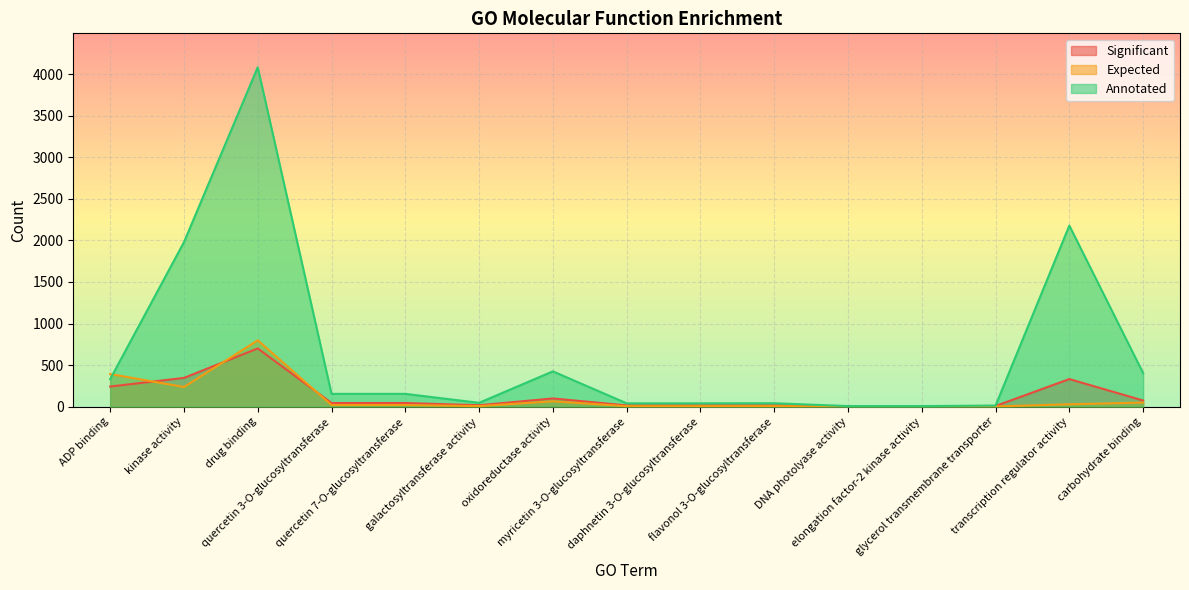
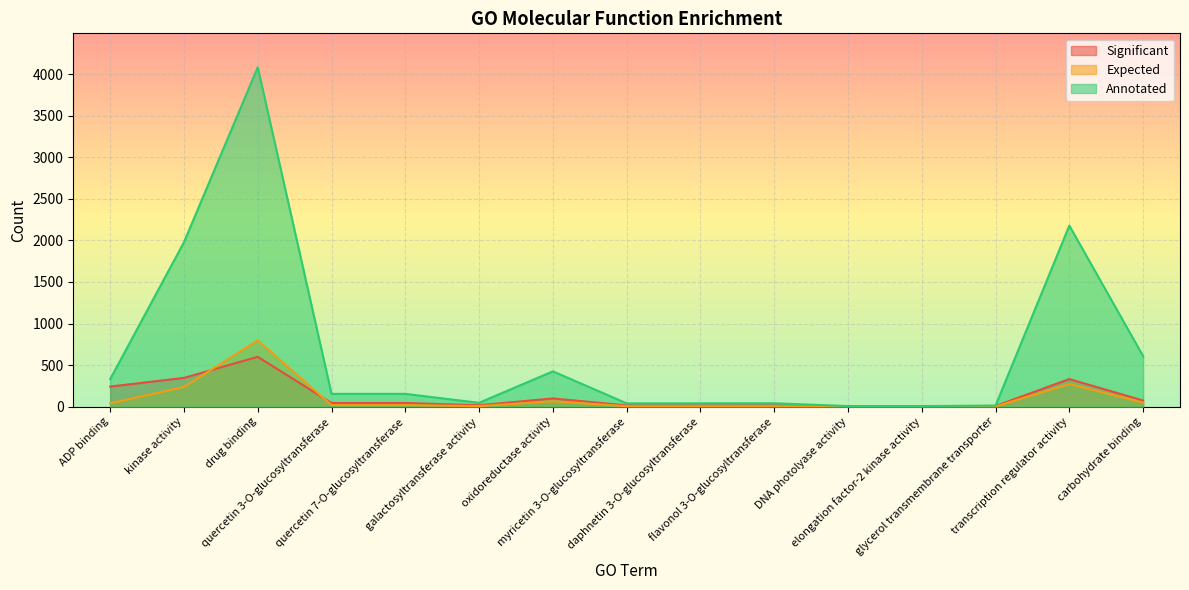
  {
    "Significant": {
      "ADP binding": 200,
      "kinase activity": 300,
-     "drug binding": 700,
+     "drug binding": 600,
      "oxidoreductase activity": 100,
      "transcription regulator activity": 300
    },
    "Expected": {
-     "ADP binding": 400,
+     "ADP binding": 0,
      "kinase activity": 200,
      "drug binding": 800,
      "oxidoreductase activity": 100,
-     "transcription regulator activity": 0
+     "transcription regulator activity": 300
    },
    "Annotated": {
      "ADP binding": 300,
      "kinase activity": 2000,
      "drug binding": 4100,
      "quercetin 3-O-glucosyltransferase": 200,
      "quercetin 7-O-glucosyltransferase": 200,
      "oxidoreductase activity": 400,
      "transcription regulator activity": 2200,
-     "carbohydrate binding": 400
+     "carbohydrate binding": 600
    }
  }
